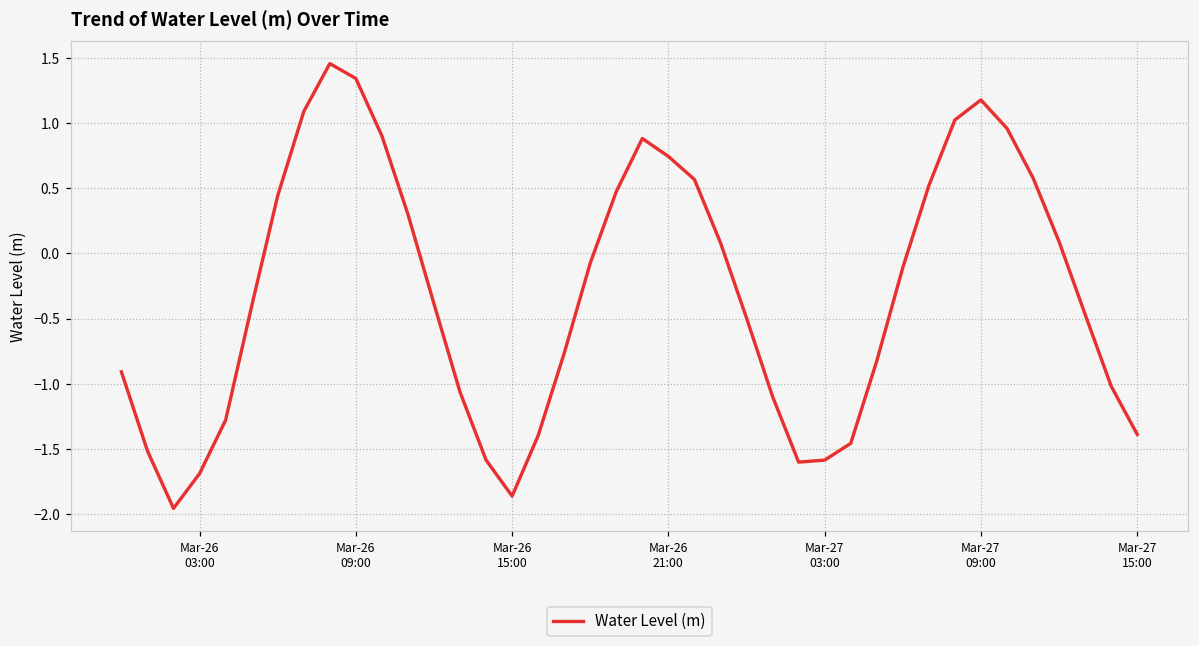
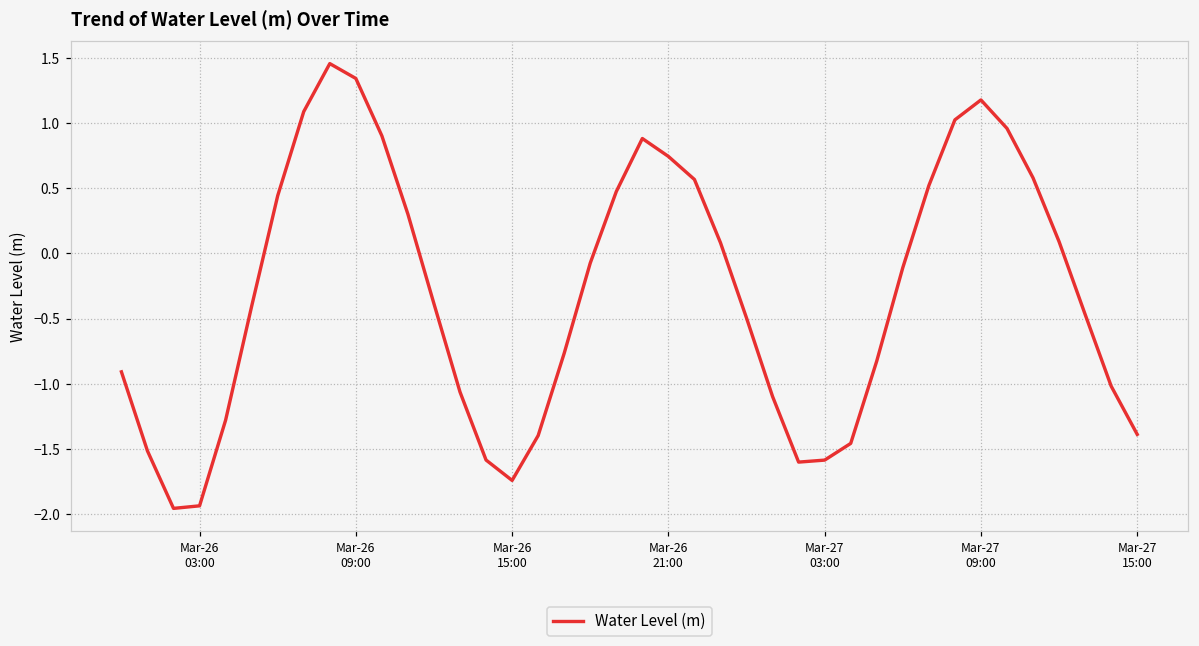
  {
-   "Mar-26 03:00": -1.69,
+   "Mar-26 03:00": -1.94,
    "Mar-26 09:00": 1.34,
-   "Mar-26 15:00": -1.86,
+   "Mar-26 15:00": -1.74,
    "Mar-26 21:00": 0.74,
    "Mar-27 03:00": -1.59,
    "Mar-27 09:00": 1.18,
    "Mar-27 15:00": -1.39
  }
